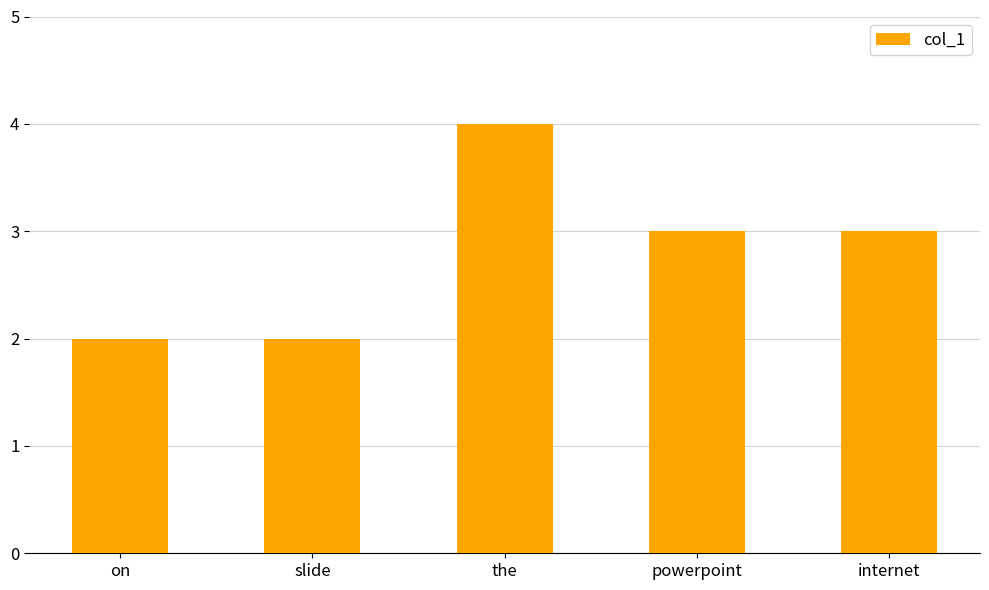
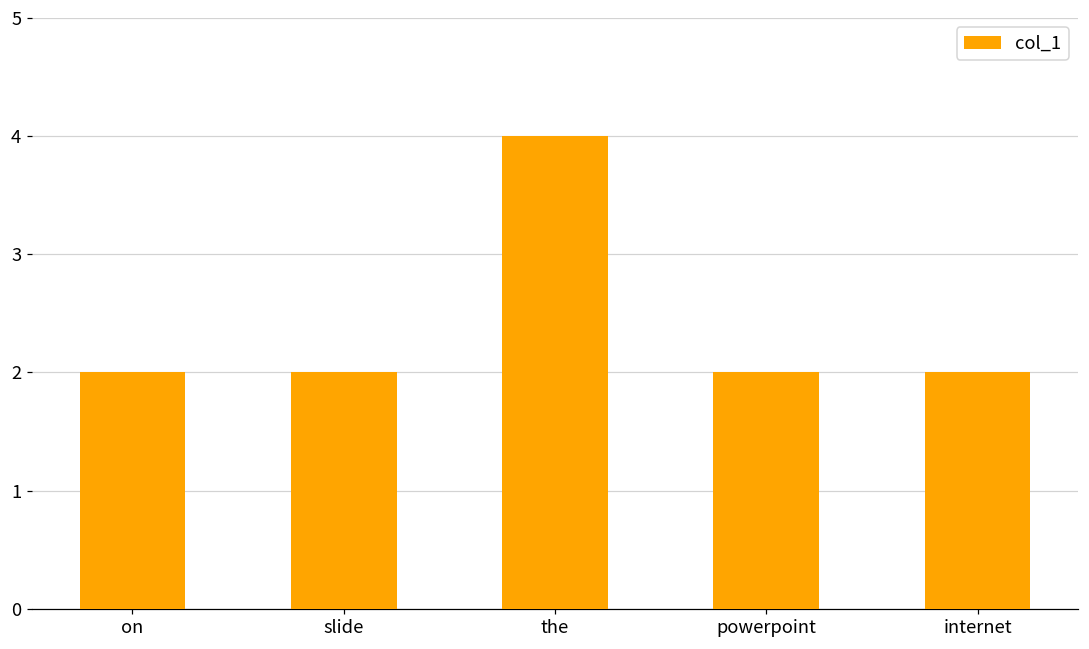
  {
    "on": 2,
    "slide": 2,
    "the": 4,
-   "powerpoint": 3,
-   "internet": 3
+   "powerpoint": 2,
+   "internet": 2
  }
